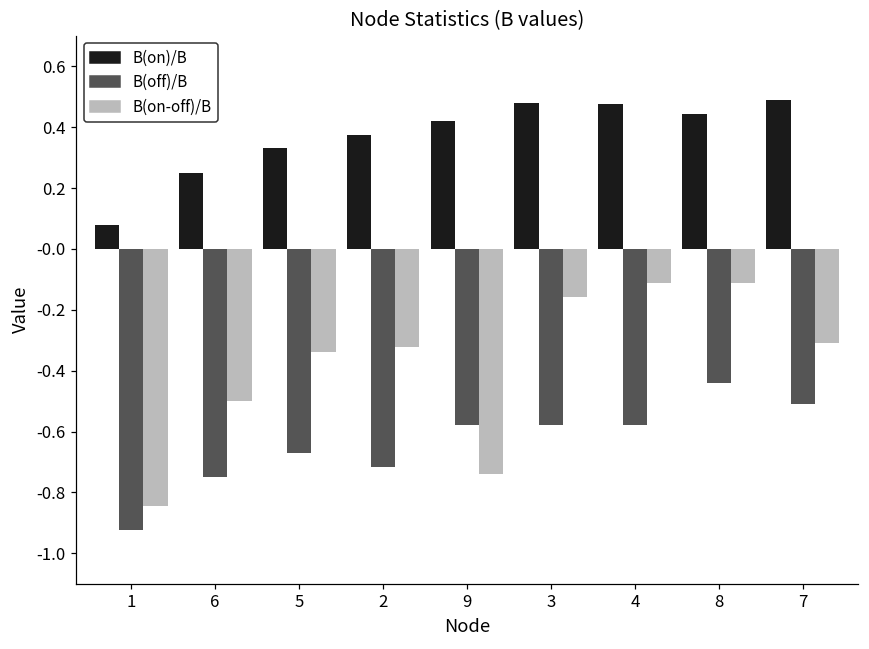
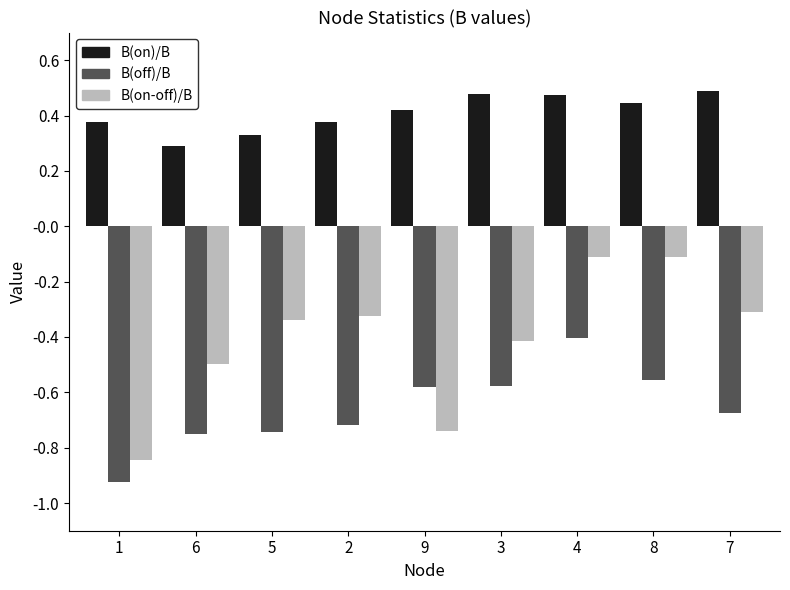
  {
    "B(on)/B": {
-     "1": 0.08,
-     "6": 0.25,
+     "1": 0.38,
+     "6": 0.29,
      "5": 0.33,
      "2": 0.38,
      "9": 0.42,
      "3": 0.48,
      "4": 0.47,
      "8": 0.44,
      "7": 0.49
    },
    "B(off)/B": {
      "1": -0.92,
      "6": -0.75,
-     "5": -0.67,
+     "5": -0.74,
      "2": -0.72,
      "9": -0.58,
      "3": -0.58,
-     "4": -0.58,
-     "8": -0.44,
-     "7": -0.51
+     "4": -0.40,
+     "8": -0.56,
+     "7": -0.67
    },
    "B(on-off)/B": {
      "1": -0.85,
      "6": -0.50,
      "5": -0.34,
      "2": -0.32,
      "9": -0.74,
-     "3": -0.16,
+     "3": -0.41,
      "4": -0.11,
      "8": -0.11,
      "7": -0.31
    }
  }
